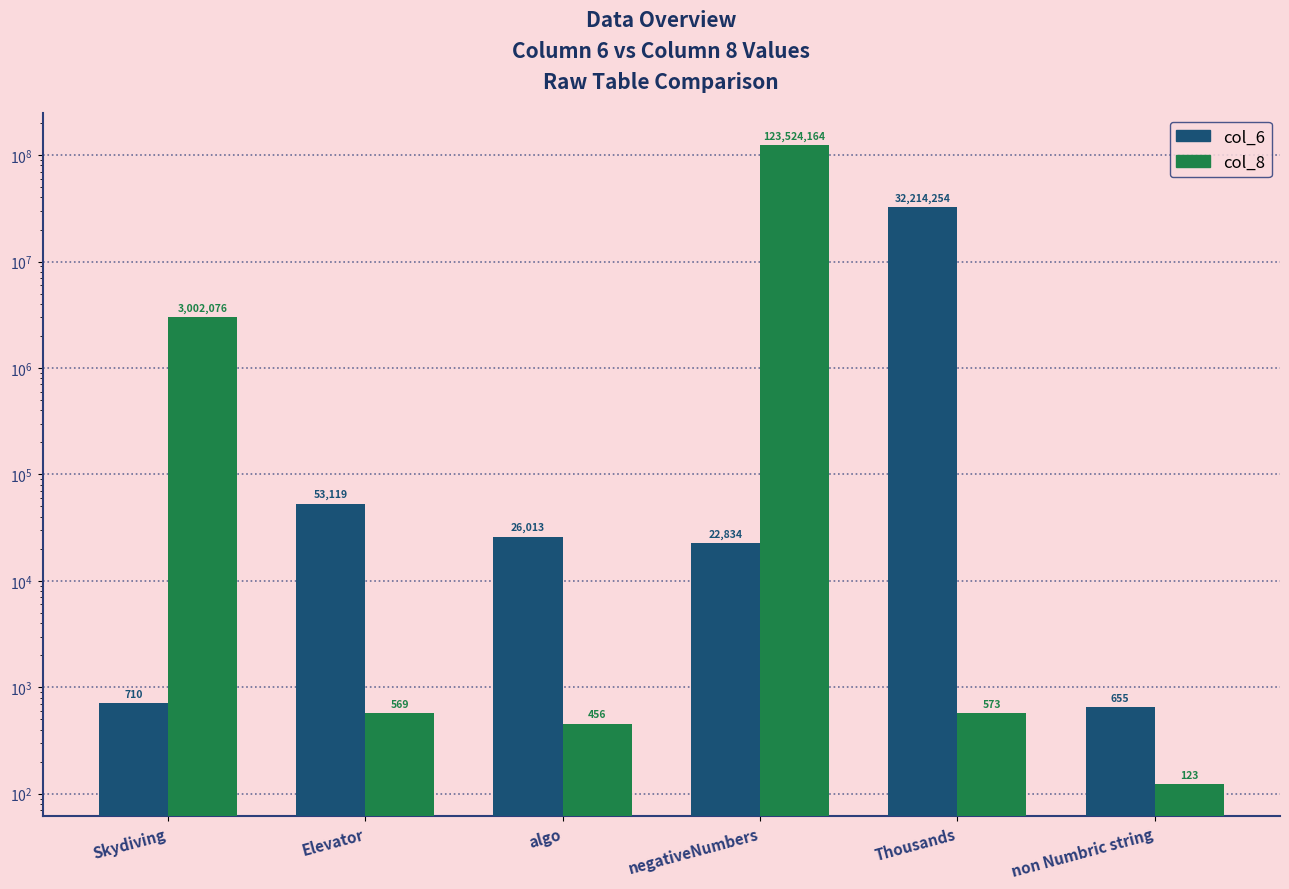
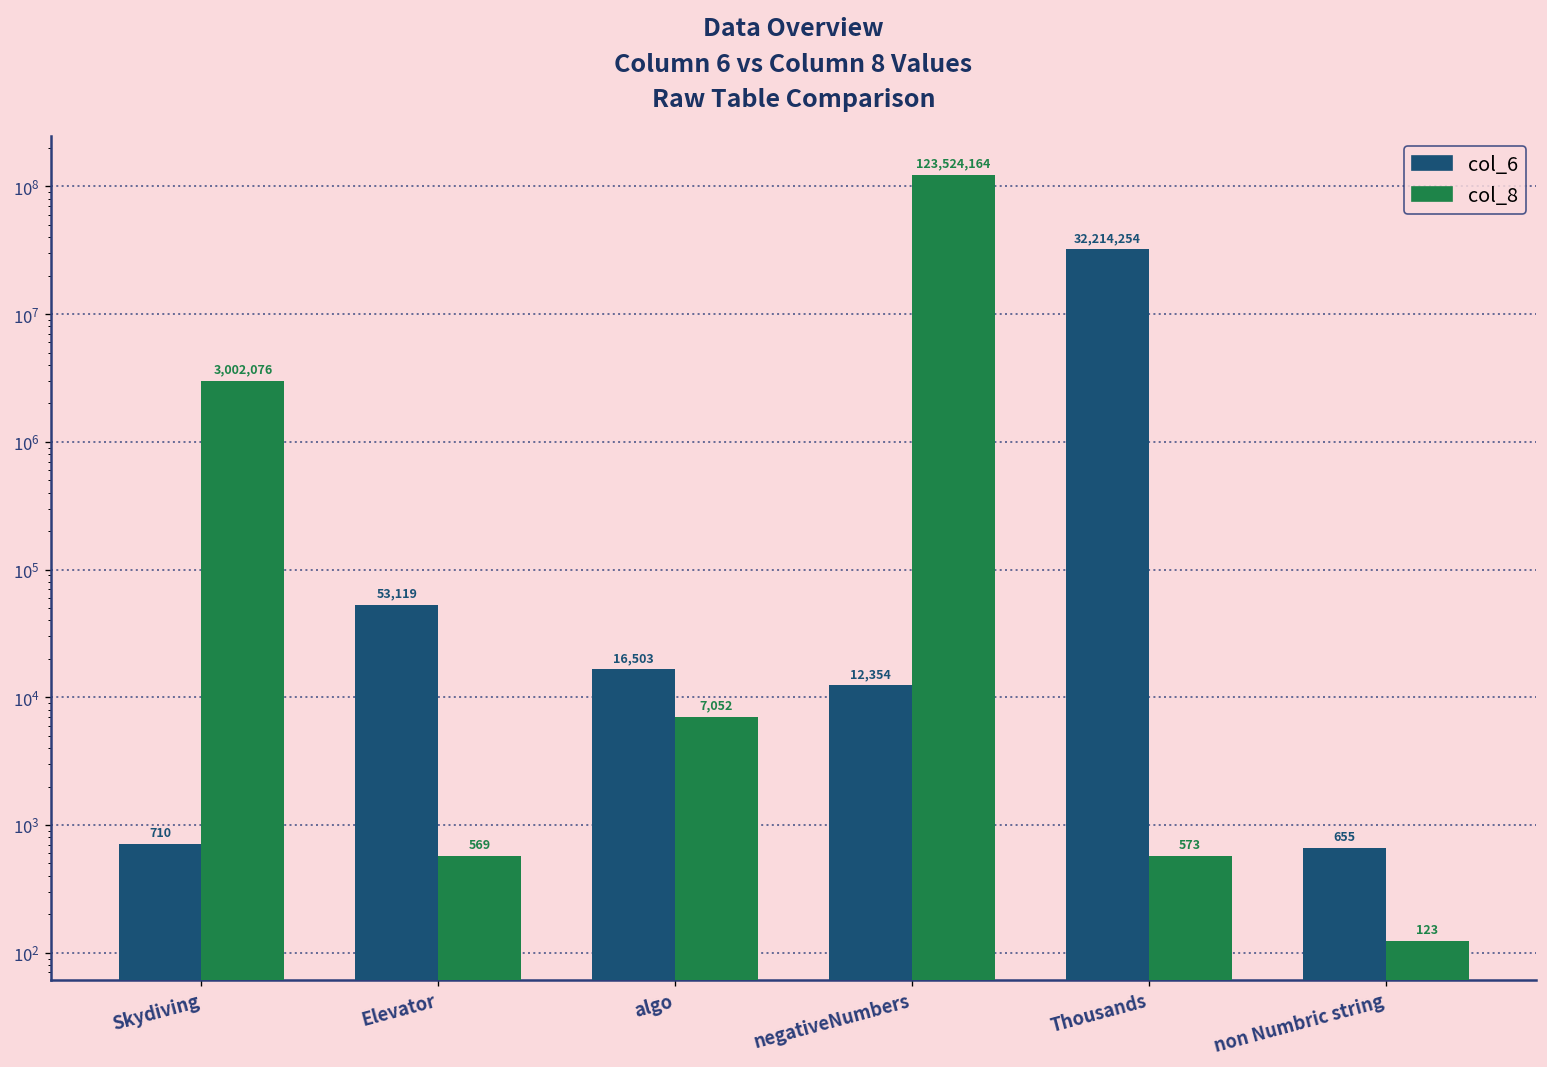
  {
    "col_6": {
      "Skydiving": "710",
      "Elevator": "53,119",
-     "algo": "26,013",
-     "negativeNumbers": "22,834",
+     "algo": "16,503",
+     "negativeNumbers": "12,354",
      "Thousands": "32,214,254",
      "non Numbric string": "655"
    },
    "col_8": {
      "Skydiving": "3,002,076",
      "Elevator": "569",
-     "algo": "456",
+     "algo": "7,052",
      "negativeNumbers": "123,524,164",
      "Thousands": "573",
      "non Numbric string": "123"
    }
  }
